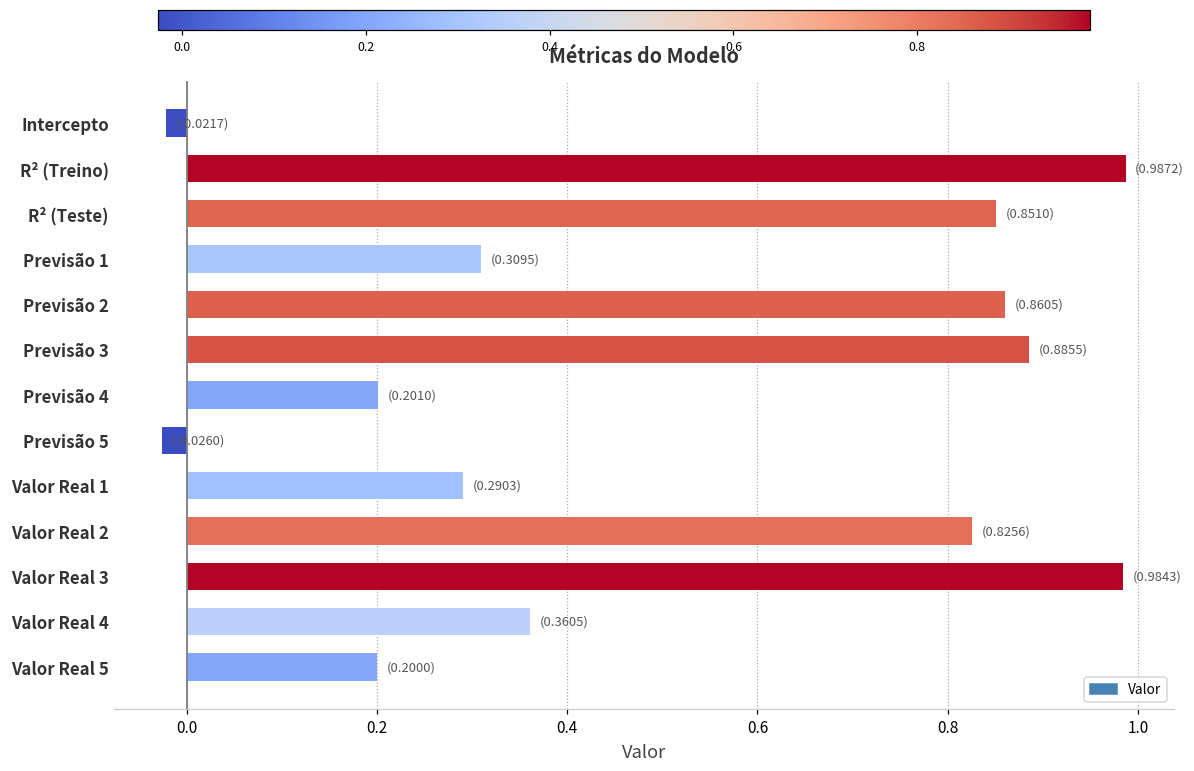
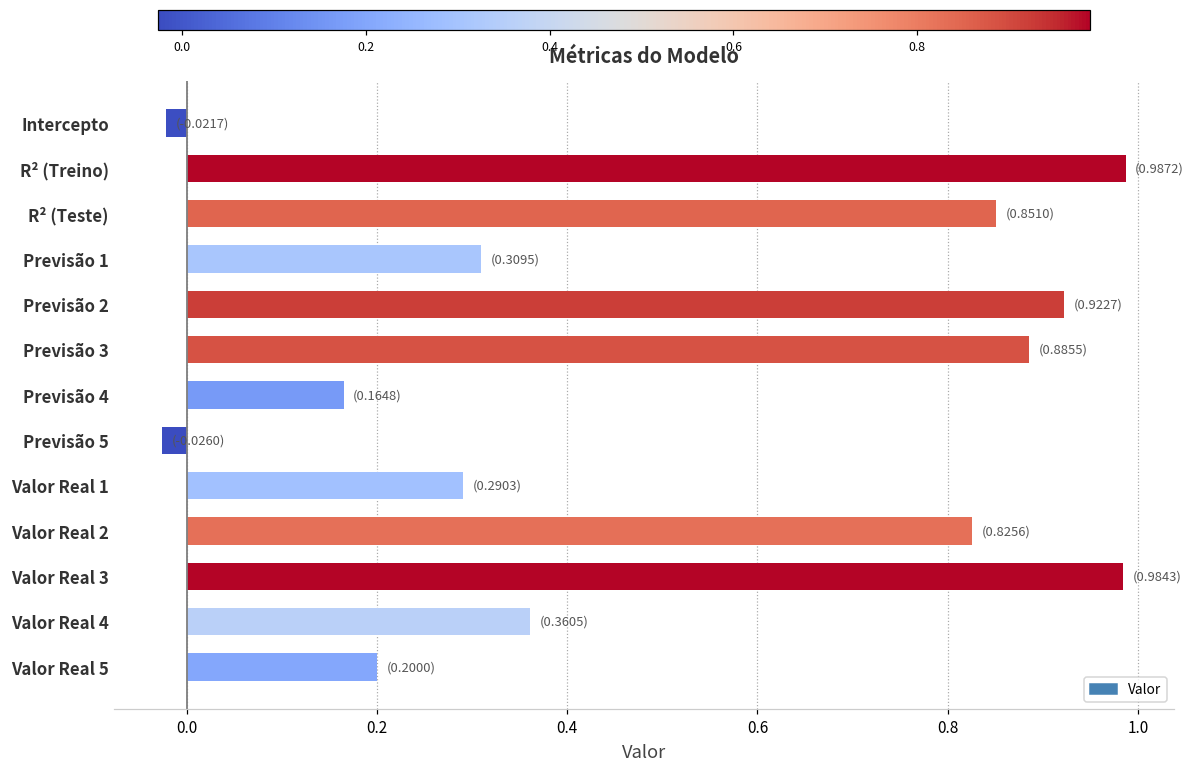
  {
    "Intercepto": "(-0.0217)",
    "R² (Treino)": "(0.9872)",
    "R² (Teste)": "(0.8510)",
    "Previsão 1": "(0.3095)",
-   "Previsão 2": "(0.8605)",
+   "Previsão 2": "(0.9227)",
    "Previsão 3": "(0.8855)",
-   "Previsão 4": "(0.2010)",
+   "Previsão 4": "(0.1648)",
    "Previsão 5": "(-0.0260)",
    "Valor Real 1": "(0.2903)",
    "Valor Real 2": "(0.8256)",
    "Valor Real 3": "(0.9843)",
    "Valor Real 4": "(0.3605)",
    "Valor Real 5": "(0.2000)"
  }
